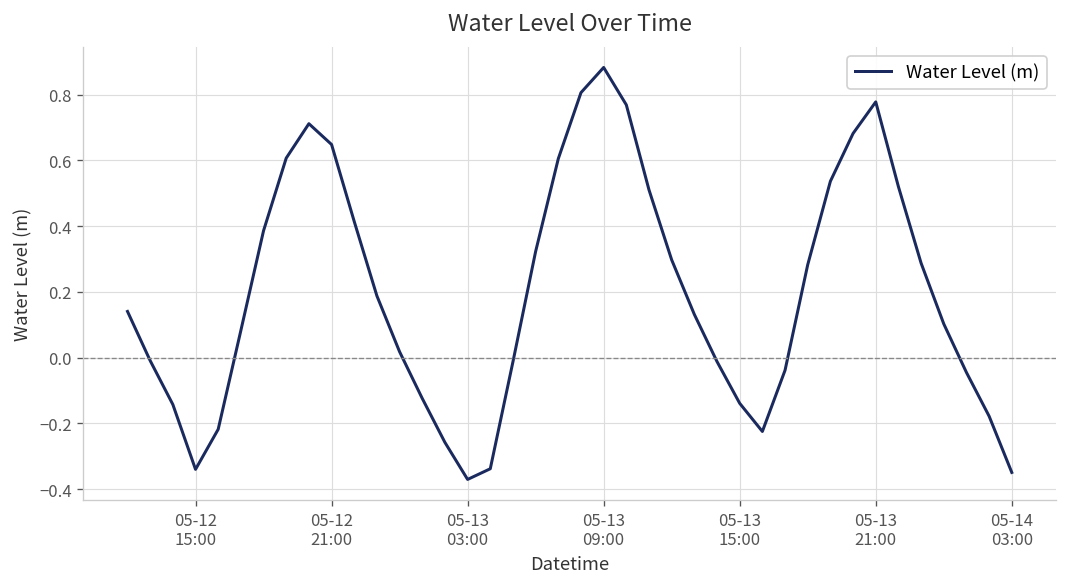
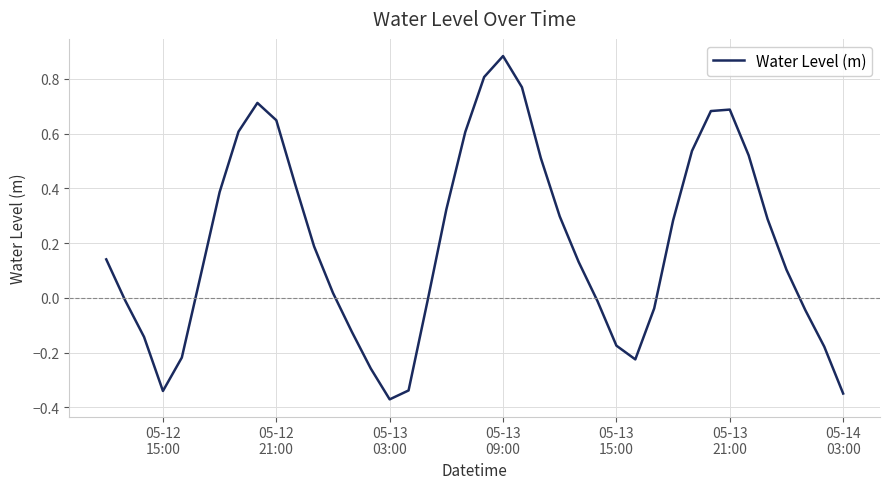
  {
    "05-12 15:00": -0.34,
    "05-12 21:00": 0.65,
    "05-13 03:00": -0.37,
    "05-13 09:00": 0.88,
-   "05-13 15:00": -0.14,
-   "05-13 21:00": 0.78,
+   "05-13 15:00": -0.17,
+   "05-13 21:00": 0.69,
    "05-14 03:00": -0.35
  }
